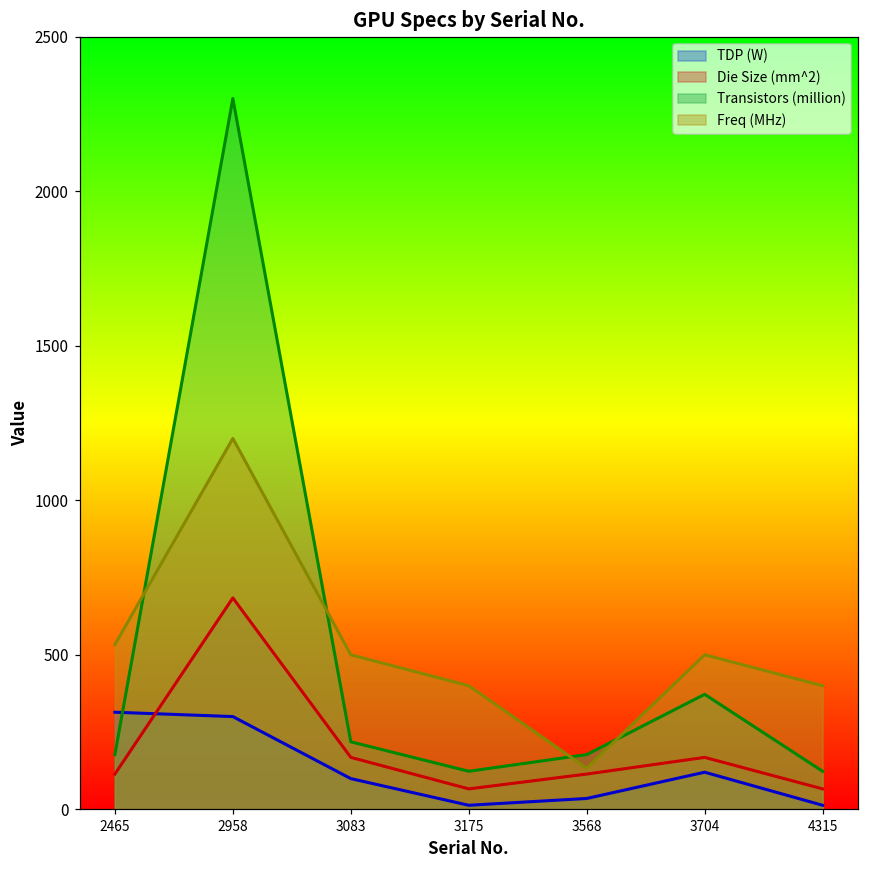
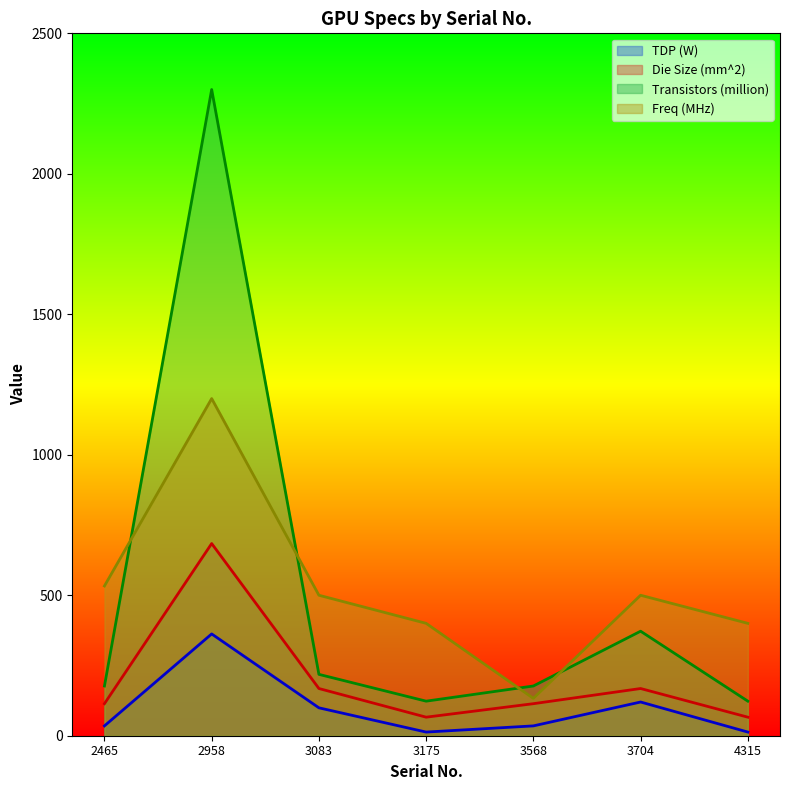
  {
    "TDP (W)": {
-     "2465": 310,
-     "2958": 300,
+     "2465": 40,
+     "2958": 360,
      "3083": 100,
      "3175": 10,
      "3568": 40,
      "3704": 120,
      "4315": 10
    },
    "Transistors (million)": {
      "2465": 180,
      "2958": 2300,
      "3083": 220,
      "3175": 120,
      "3568": 180,
      "3704": 370,
      "4315": 120
    }
  }
